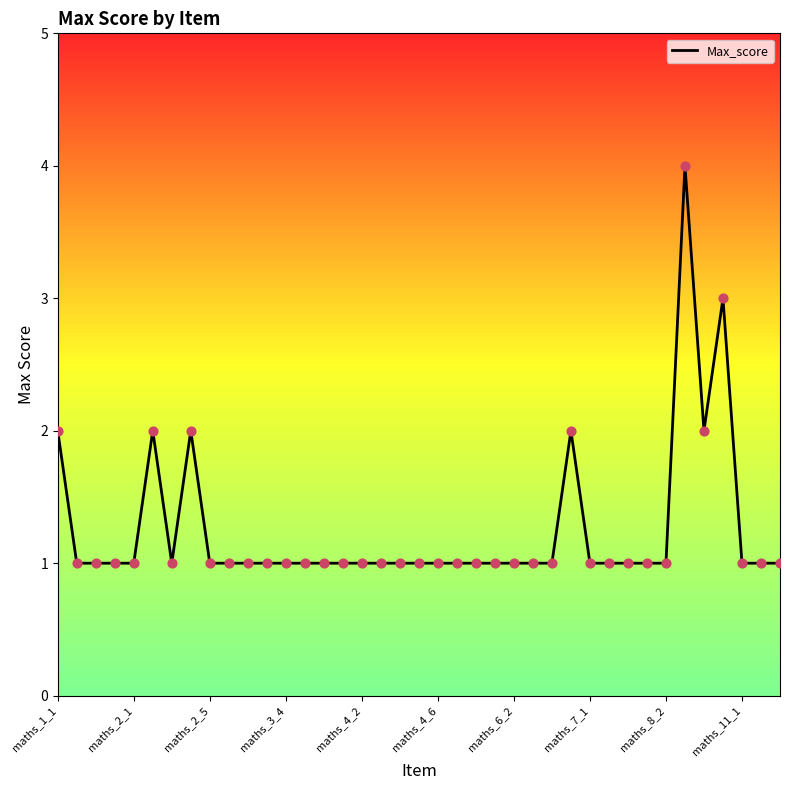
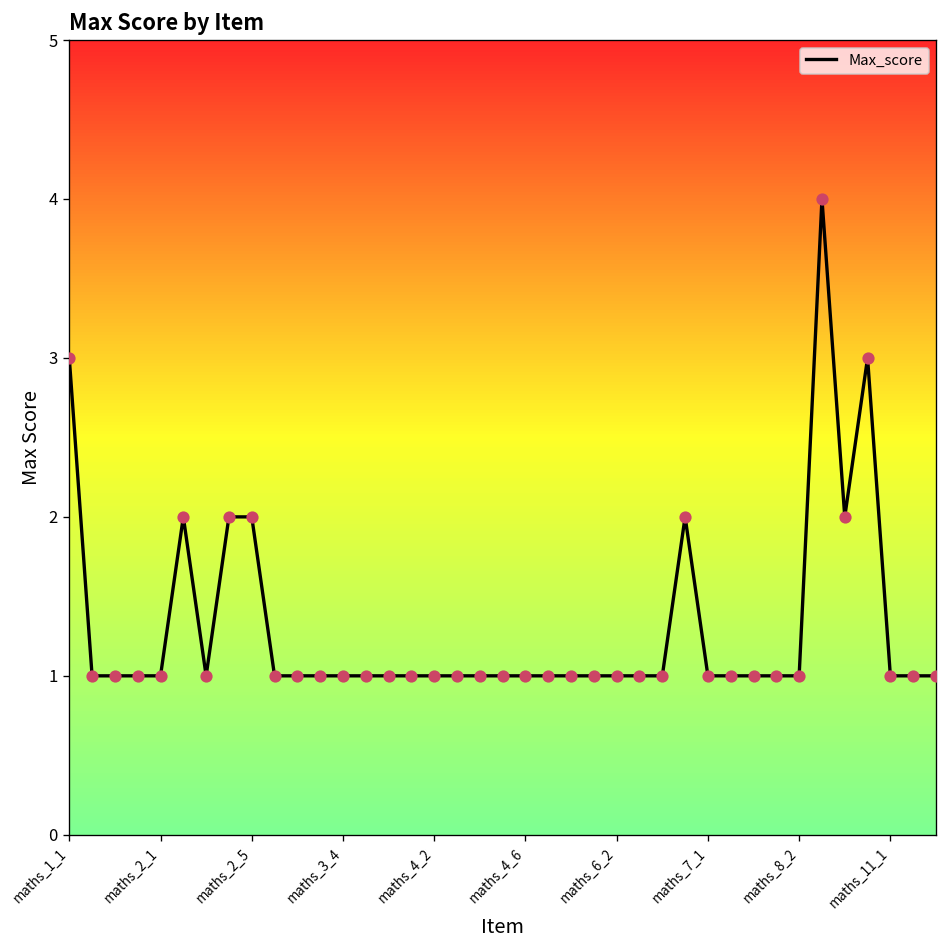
  {
-   "maths_1_1": 2,
+   "maths_1_1": 3,
    "maths_2_1": 1,
-   "maths_2_5": 1,
+   "maths_2_5": 2,
    "maths_3_4": 1,
    "maths_4_2": 1,
    "maths_4_6": 1,
    "maths_6_2": 1,
    "maths_7_1": 1,
    "maths_8_2": 1,
    "maths_11_1": 1
  }
